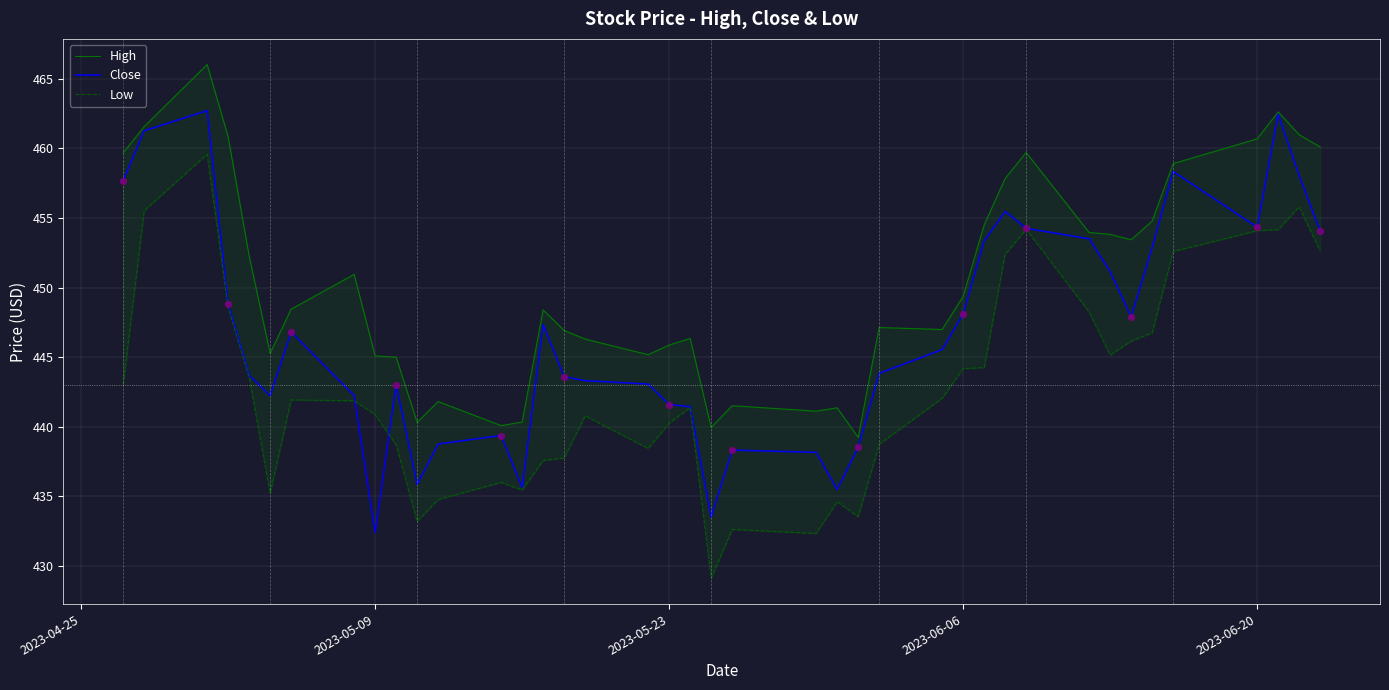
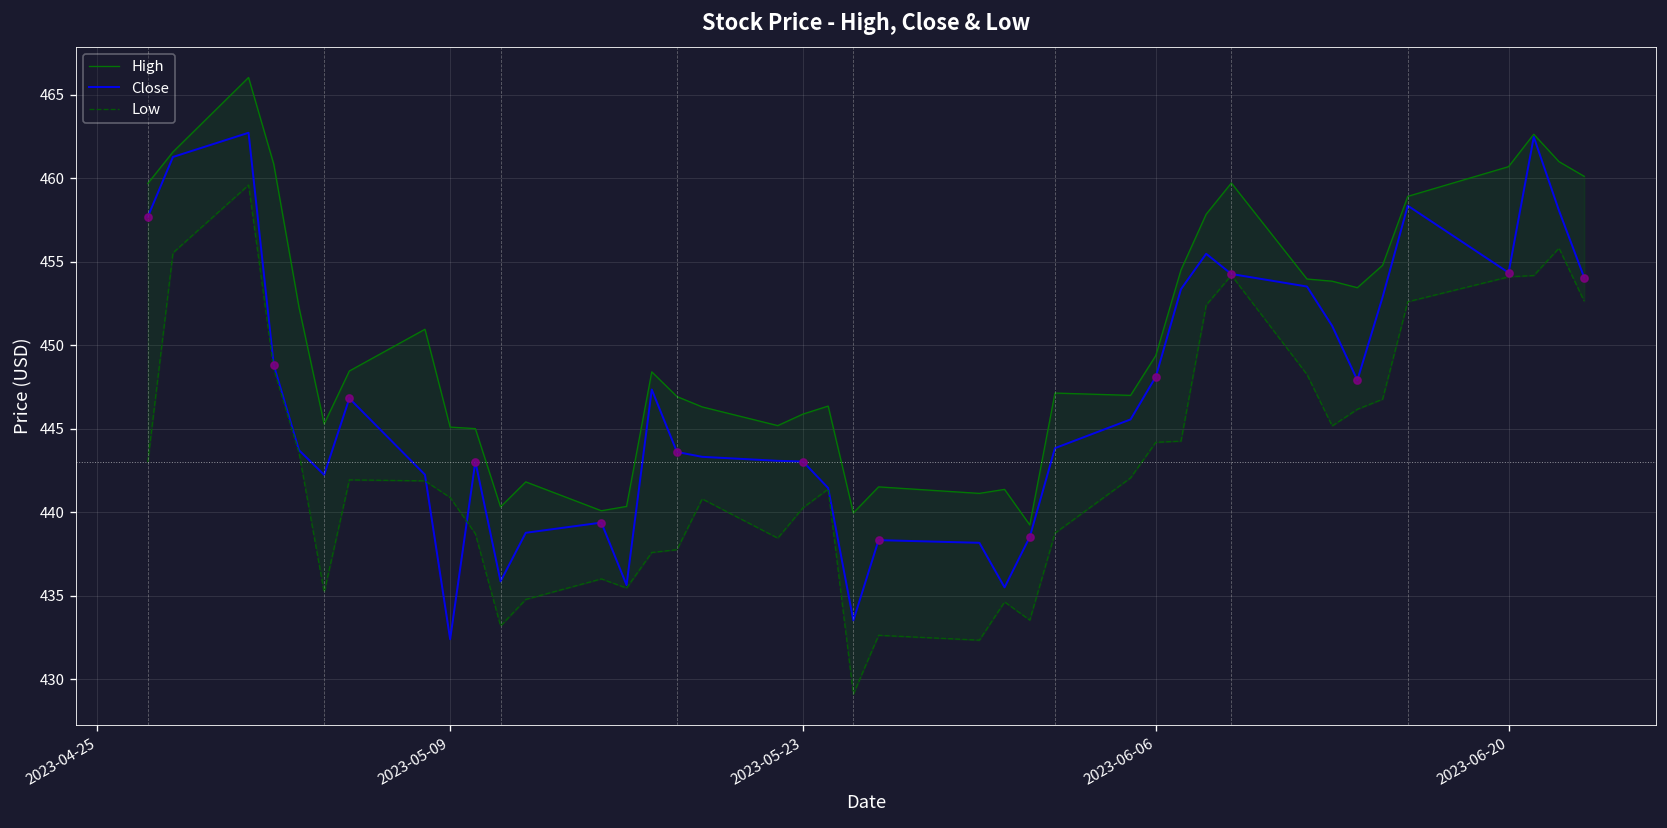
  {
    "Close": {
      "2023-05-09": 432.4,
-     "2023-05-23": 441.6
+     "2023-05-23": 443.0
    }
  }
